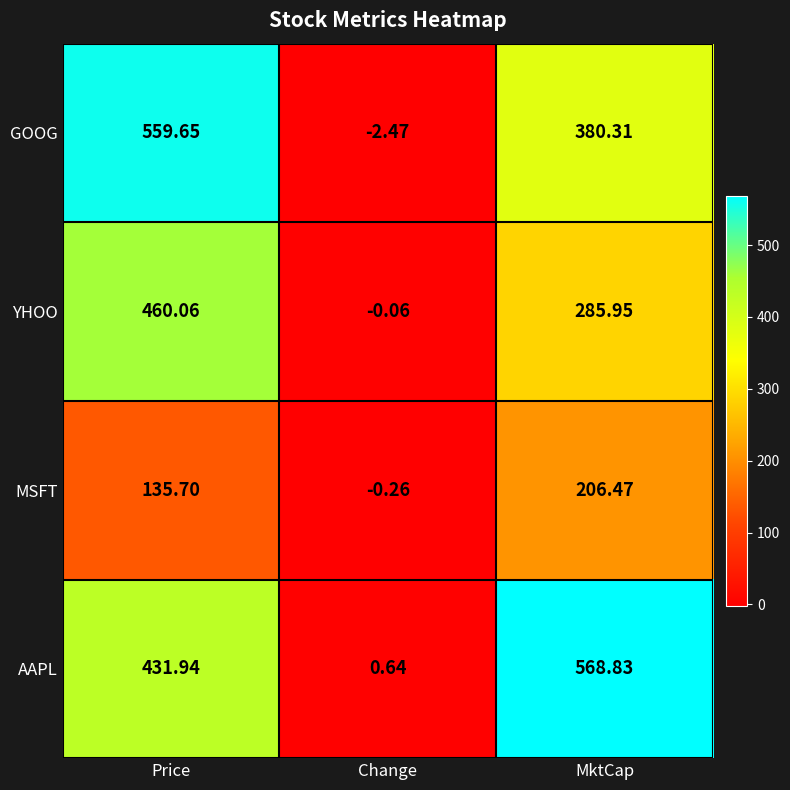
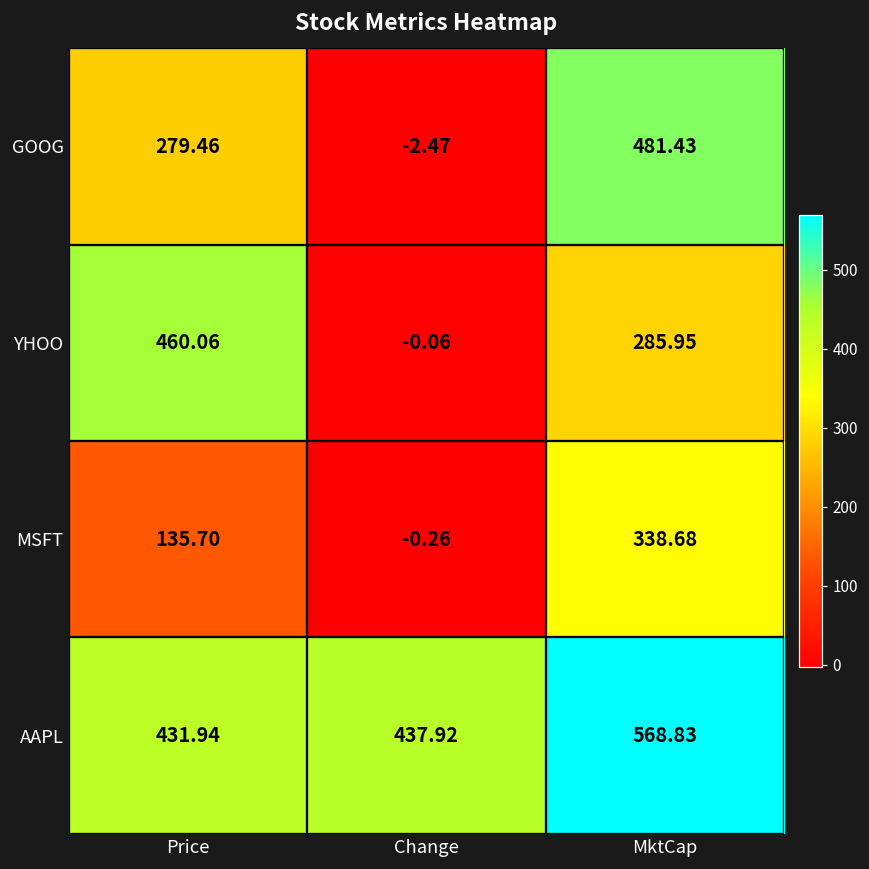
  {
    "GOOG": {
-     "Price": 559.65,
+     "Price": 279.46,
      "Change": -2.47,
-     "MktCap": 380.31
+     "MktCap": 481.43
    },
    "YHOO": {
      "Price": 460.06,
      "Change": -0.06,
      "MktCap": 285.95
    },
    "MSFT": {
      "Price": 135.70,
      "Change": -0.26,
-     "MktCap": 206.47
+     "MktCap": 338.68
    },
    "AAPL": {
      "Price": 431.94,
-     "Change": 0.64,
+     "Change": 437.92,
      "MktCap": 568.83
    }
  }
